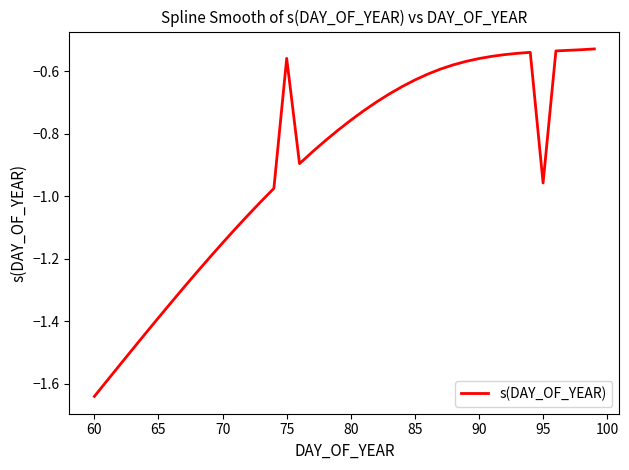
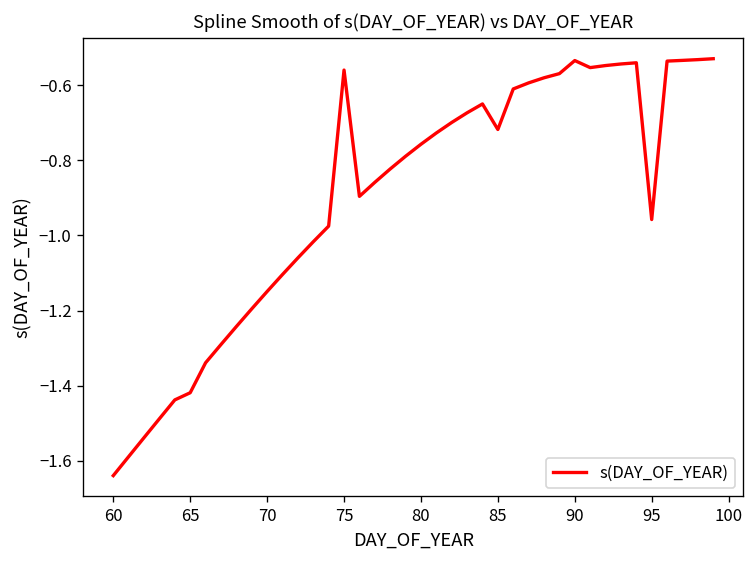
  {
    "60": -1.64,
-   "65": -1.39,
+   "65": -1.42,
    "70": -1.15,
    "75": -0.56,
    "80": -0.76,
-   "85": -0.63,
-   "90": -0.56,
+   "85": -0.72,
+   "90": -0.53,
    "95": -0.96
  }
